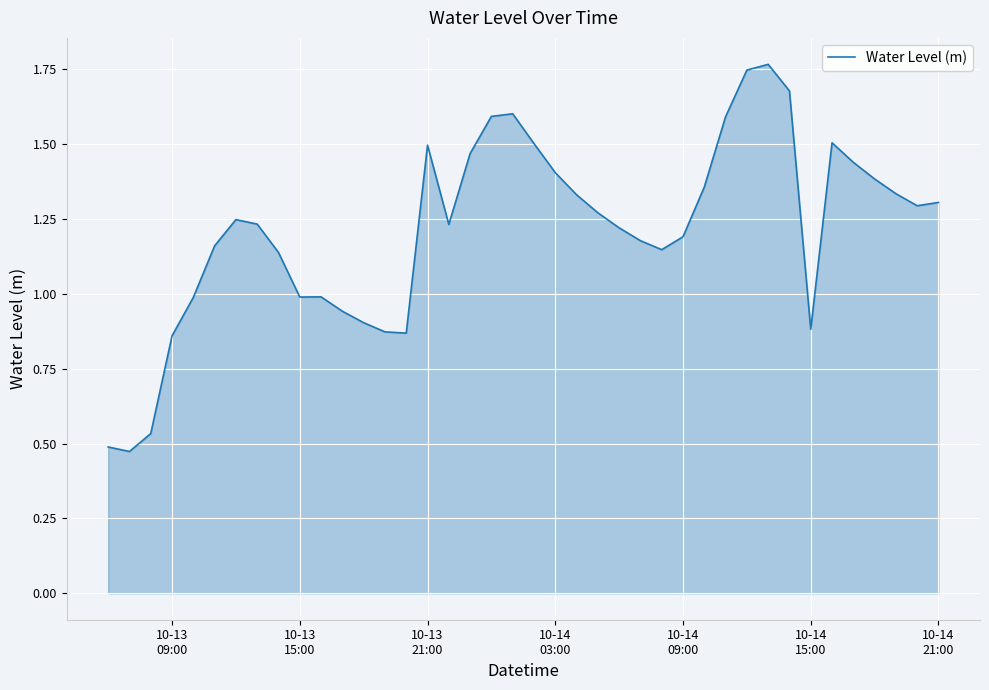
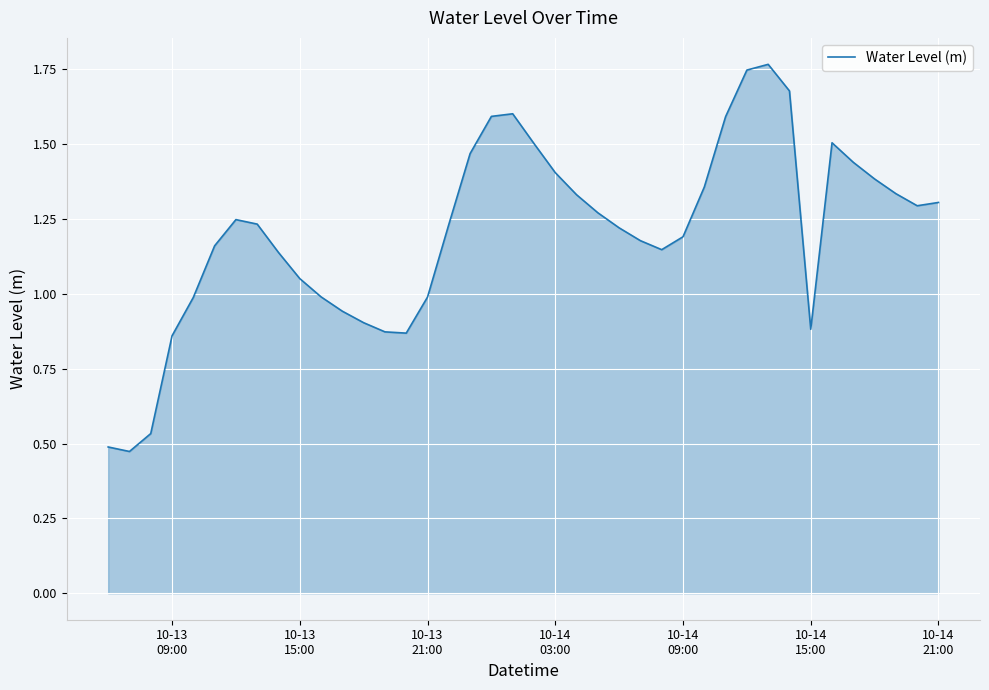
  {
    "10-13 09:00": 0.86,
-   "10-13 15:00": 0.99,
-   "10-13 21:00": 1.50,
+   "10-13 15:00": 1.05,
+   "10-13 21:00": 0.99,
    "10-14 03:00": 1.40,
    "10-14 09:00": 1.19,
    "10-14 15:00": 0.88,
    "10-14 21:00": 1.30
  }
